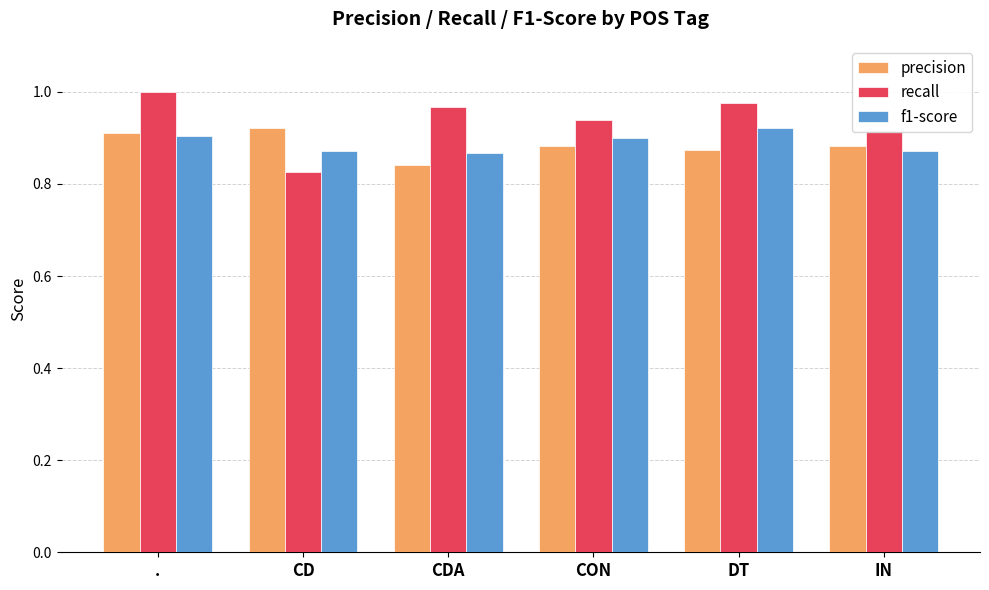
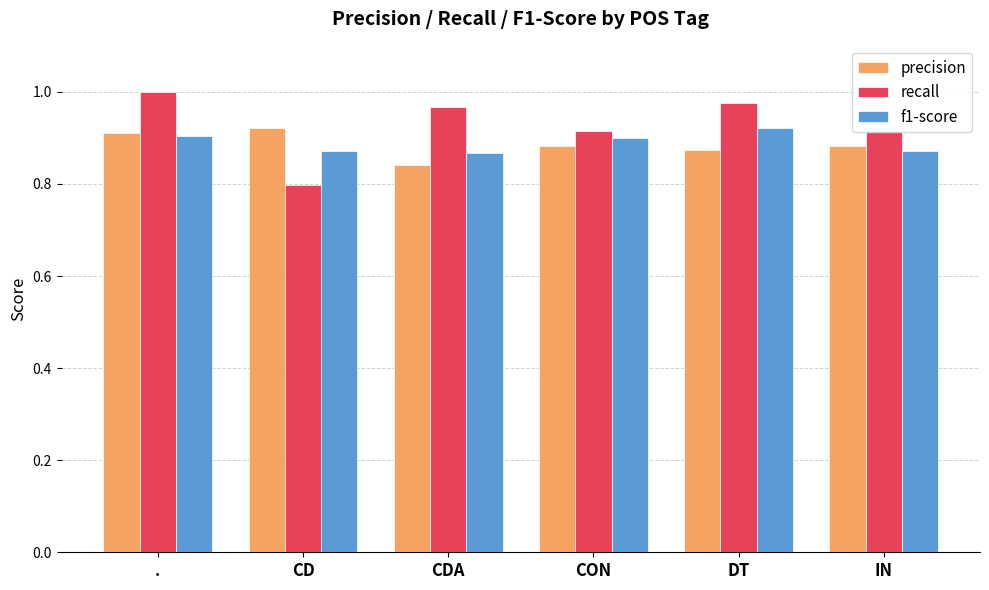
  {
    "precision": {
      ".": 0.91,
      "CD": 0.92,
      "CDA": 0.84,
      "CON": 0.88,
      "DT": 0.87,
      "IN": 0.88
    },
    "recall": {
      ".": 1.00,
-     "CD": 0.83,
+     "CD": 0.80,
      "CDA": 0.97,
-     "CON": 0.94,
+     "CON": 0.92,
      "DT": 0.98
    },
    "f1-score": {
      ".": 0.90,
      "CD": 0.87,
      "CDA": 0.87,
      "CON": 0.90,
      "DT": 0.92,
      "IN": 0.87
    }
  }
